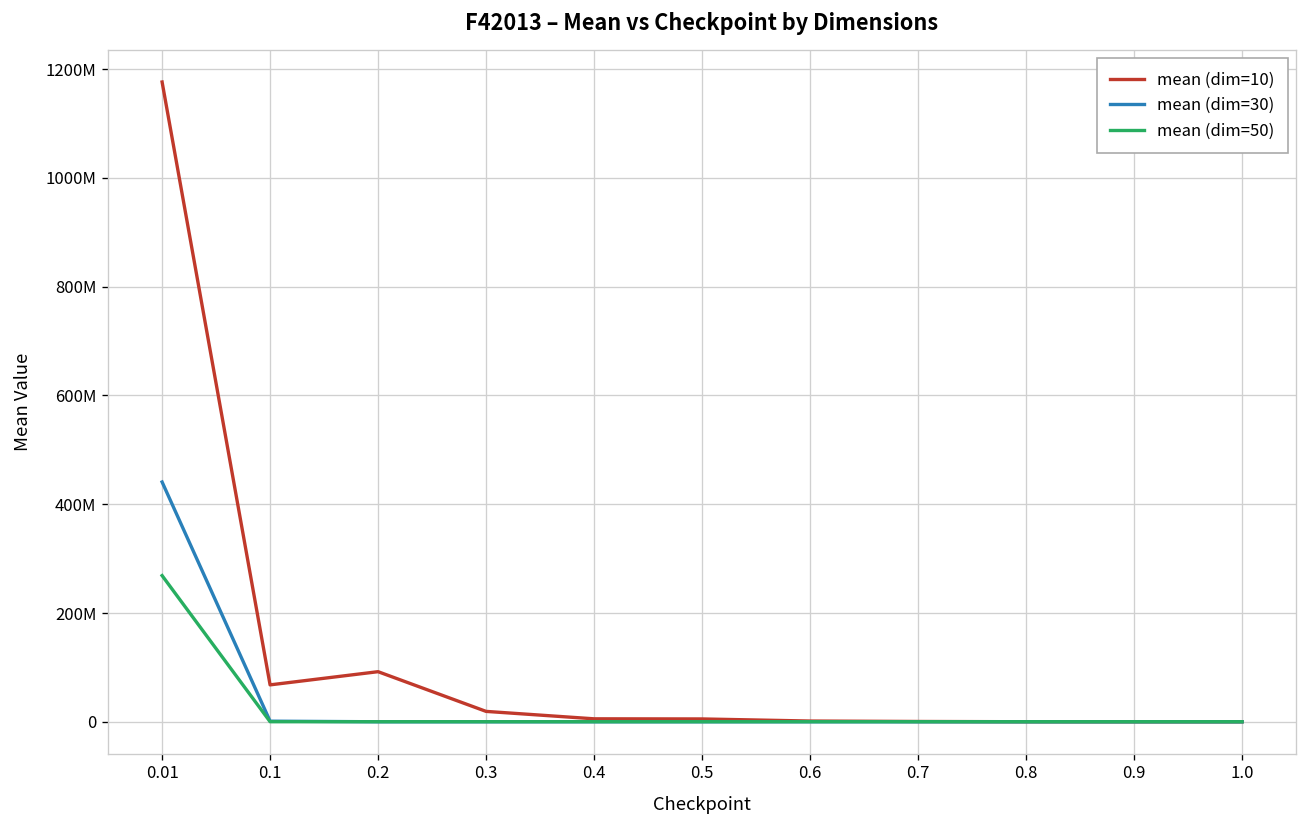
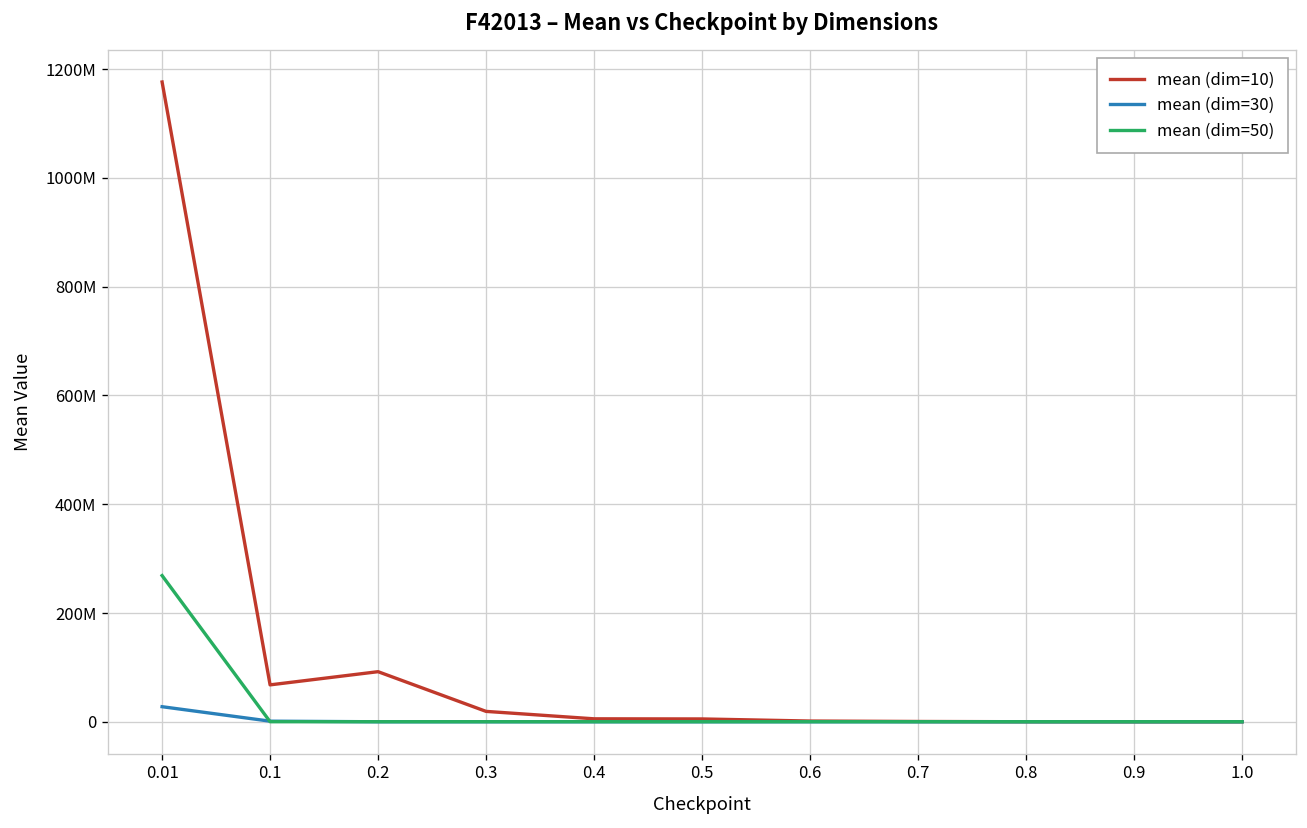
  {
    "mean (dim=10)": {
      "0.01": 1180000000,
      "0.1": 70000000,
      "0.2": 90000000,
      "0.3": 20000000
    },
    "mean (dim=30)": {
-     "0.01": 440000000
+     "0.01": 30000000
    },
    "mean (dim=50)": {
      "0.01": 270000000
    }
  }
